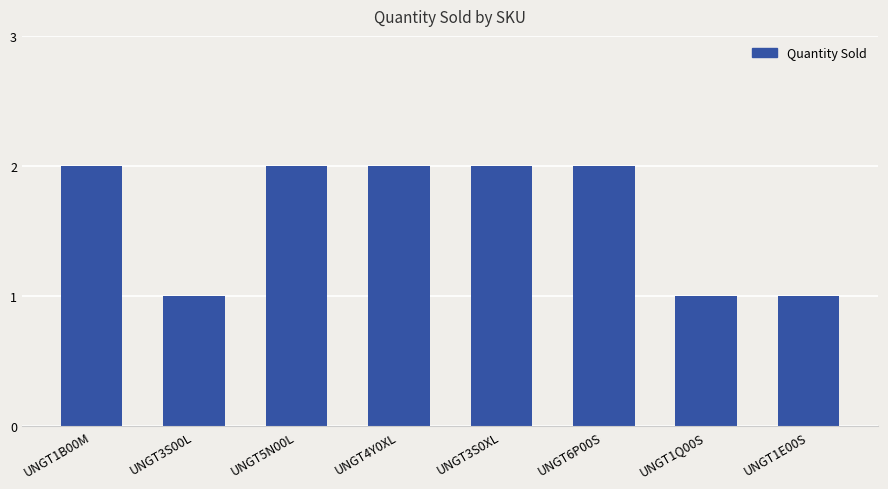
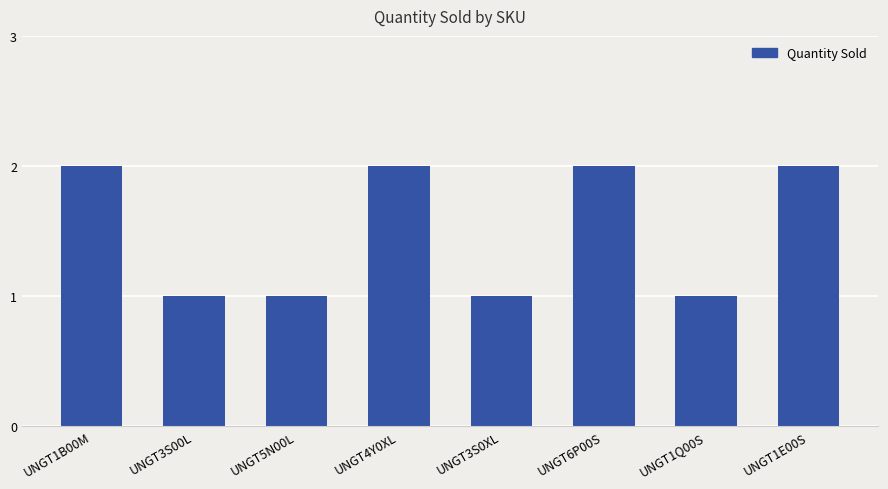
  {
    "UNGT1B00M": 2,
    "UNGT3S00L": 1,
-   "UNGT5N00L": 2,
+   "UNGT5N00L": 1,
    "UNGT4Y0XL": 2,
-   "UNGT3S0XL": 2,
+   "UNGT3S0XL": 1,
    "UNGT6P00S": 2,
    "UNGT1Q00S": 1,
-   "UNGT1E00S": 1
+   "UNGT1E00S": 2
  }
